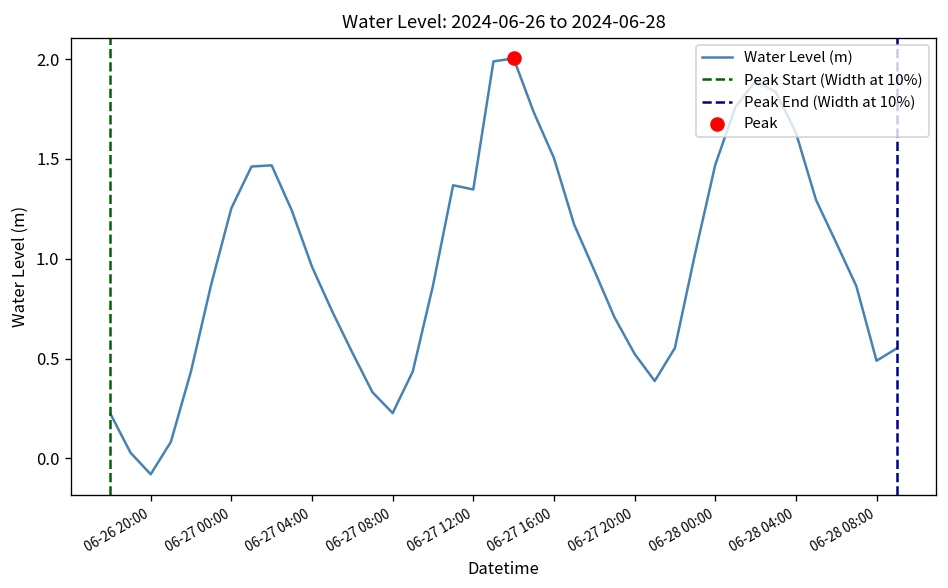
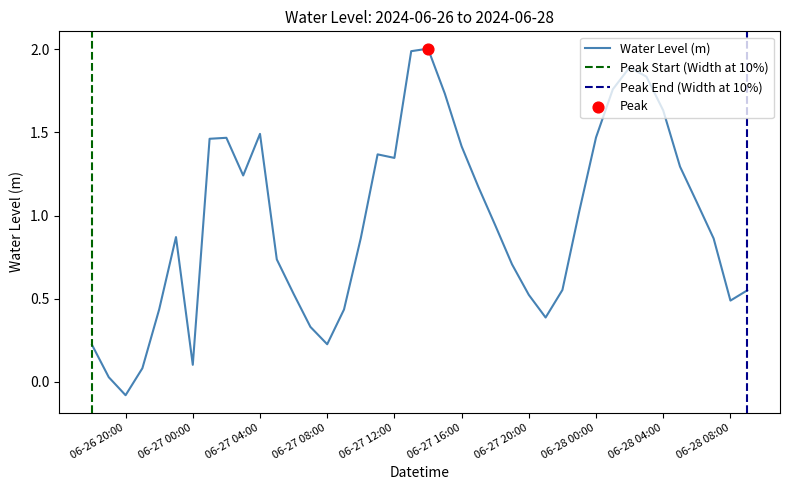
  {
    "Water Level (m)": {
      "06-26 20:00": -0.08,
-     "06-27 00:00": 1.25,
-     "06-27 04:00": 0.96,
+     "06-27 00:00": 0.10,
+     "06-27 04:00": 1.49,
      "06-27 08:00": 0.23,
      "06-27 12:00": 1.35,
-     "06-27 16:00": 1.50,
+     "06-27 16:00": 1.42,
      "06-27 20:00": 0.52,
      "06-28 00:00": 1.47,
      "06-28 08:00": 0.49
    }
  }
